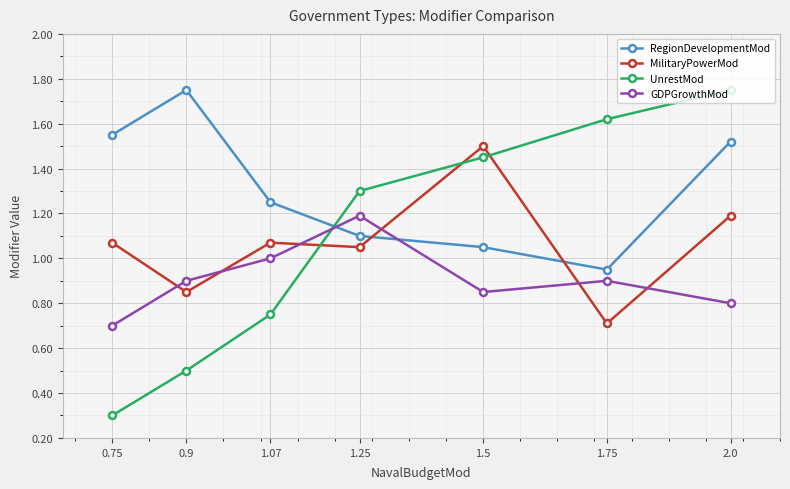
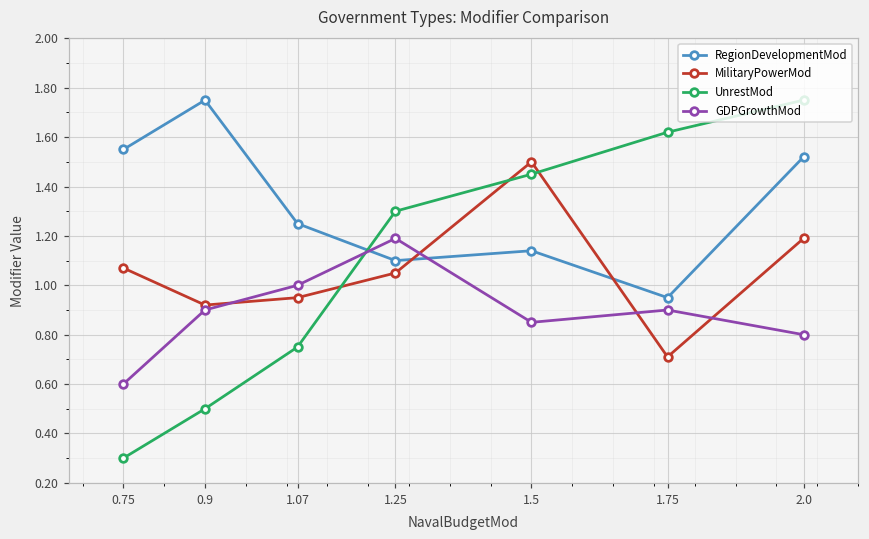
  {
    "RegionDevelopmentMod": {
      "0.75": 1.55,
      "0.9": 1.75,
      "1.07": 1.25,
      "1.25": 1.10,
-     "1.5": 1.05,
+     "1.5": 1.14,
      "1.75": 0.95,
      "2.0": 1.52
    },
    "MilitaryPowerMod": {
      "0.75": 1.07,
-     "0.9": 0.85,
-     "1.07": 1.07,
+     "0.9": 0.92,
+     "1.07": 0.95,
      "1.25": 1.05,
      "1.5": 1.50,
      "1.75": 0.71,
      "2.0": 1.19
    },
    "UnrestMod": {
      "0.75": 0.30,
      "0.9": 0.50,
      "1.07": 0.75,
      "1.25": 1.30,
      "1.5": 1.45,
      "1.75": 1.62
    },
    "GDPGrowthMod": {
-     "0.75": 0.7,
+     "0.75": 0.6,
      "0.9": 0.9,
      "1.07": 1.0,
      "1.25": 1.2,
      "1.5": 0.85,
      "1.75": 0.9,
      "2.0": 0.8
    }
  }
